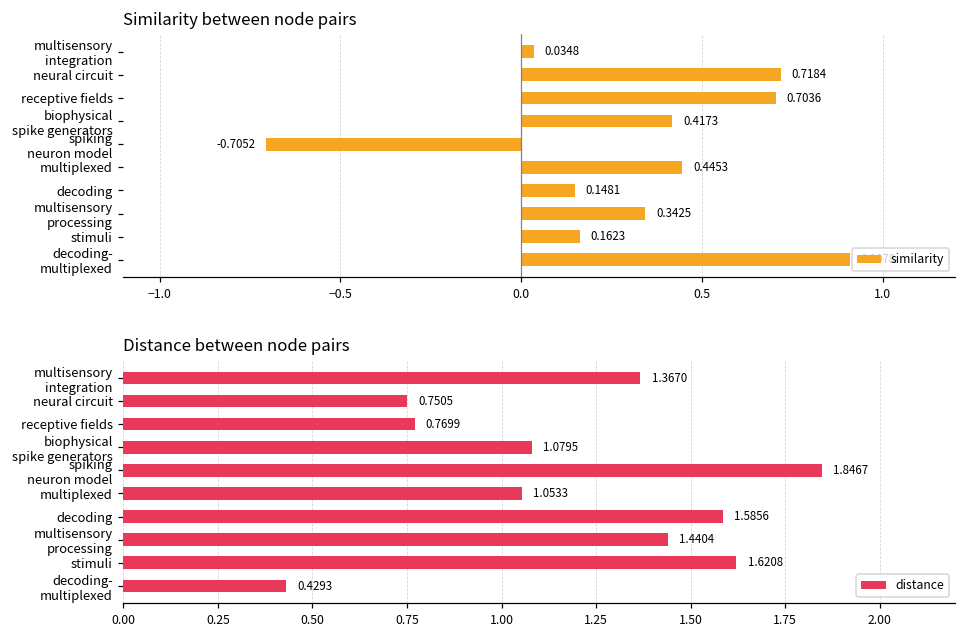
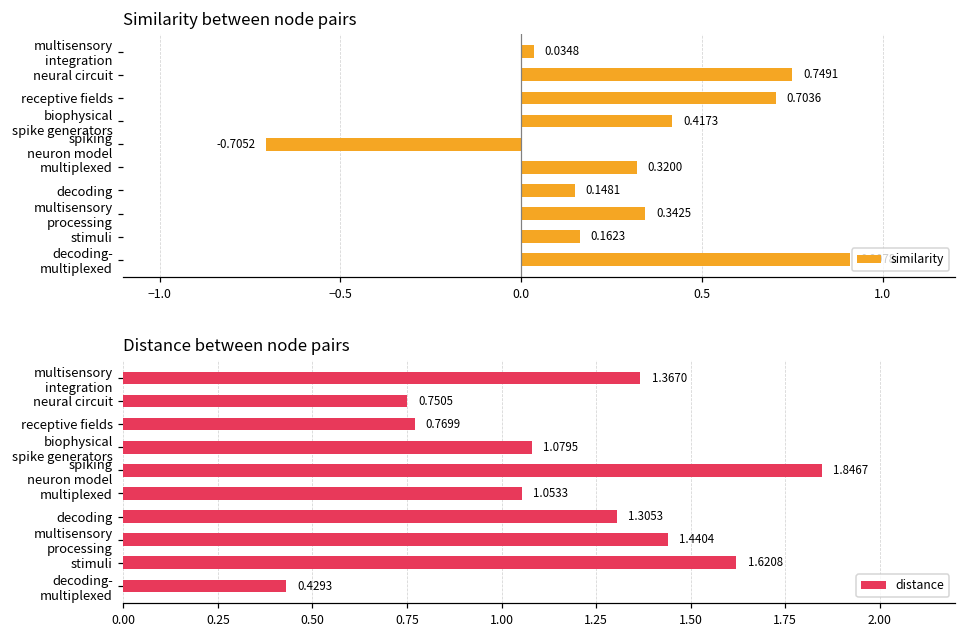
  {
    "Similarity between node pairs": {
      "multisensory integration": 0.0348,
-     "neural circuit": 0.7184,
+     "neural circuit": 0.7491,
      "receptive fields": 0.7036,
-     "multiplexed": 0.4453,
+     "multiplexed": 0.3200,
      "decoding": 0.1481,
      "multisensory processing": 0.3425,
      "stimuli": 0.1623
    },
    "Distance between node pairs": {
      "multisensory integration": 1.3670,
      "neural circuit": 0.7505,
      "receptive fields": 0.7699,
      "multiplexed": 1.0533,
-     "decoding": 1.5856,
+     "decoding": 1.3053,
      "multisensory processing": 1.4404,
      "stimuli": 1.6208,
      "decoding- multiplexed": 0.4293
    }
  }
